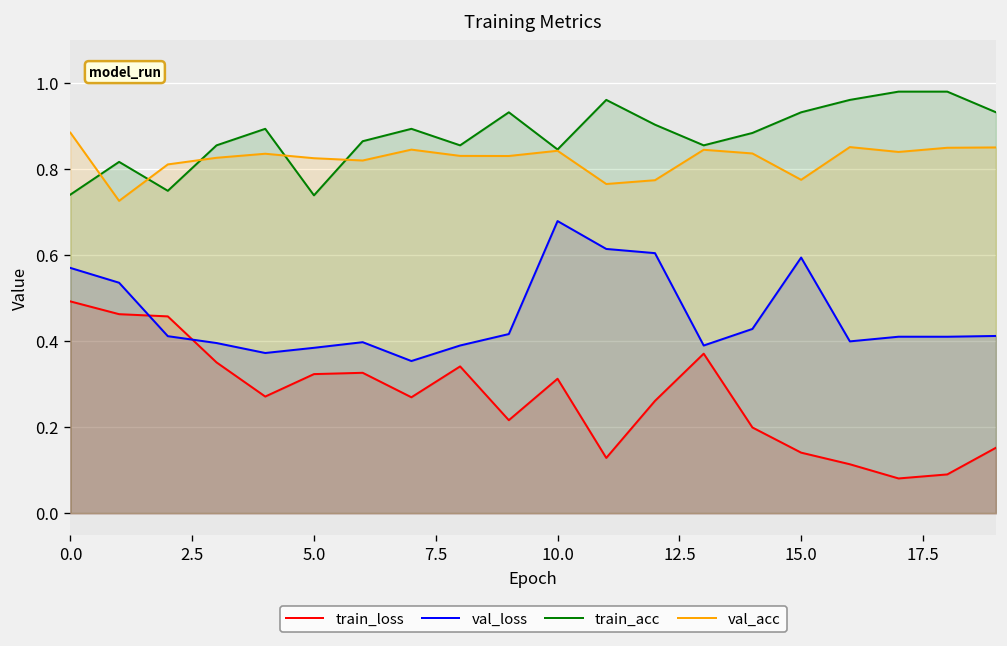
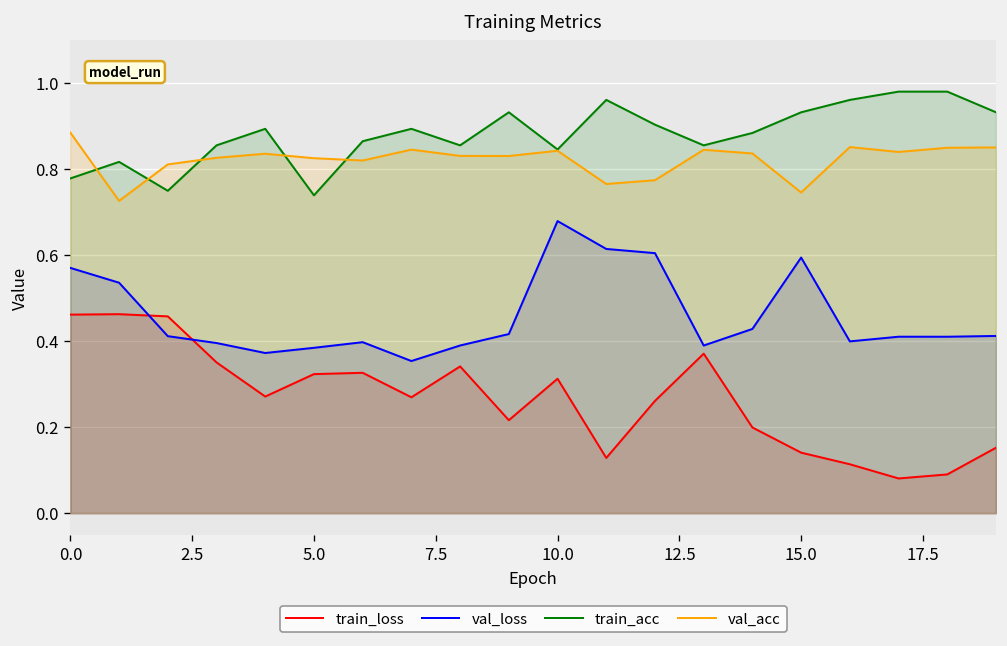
  {
    "train_loss": {
-     "0.0": 0.49,
+     "0.0": 0.46,
      "5.0": 0.32,
      "10.0": 0.31,
      "15.0": 0.14
    },
    "val_loss": {
      "0.0": 0.57,
      "5.0": 0.38,
      "10.0": 0.68,
      "15.0": 0.59
    },
    "train_acc": {
-     "0.0": 0.74,
+     "0.0": 0.78,
      "5.0": 0.74,
      "15.0": 0.93
    },
    "val_acc": {
      "0.0": 0.89,
      "5.0": 0.83,
-     "15.0": 0.78
+     "15.0": 0.75
    }
  }
